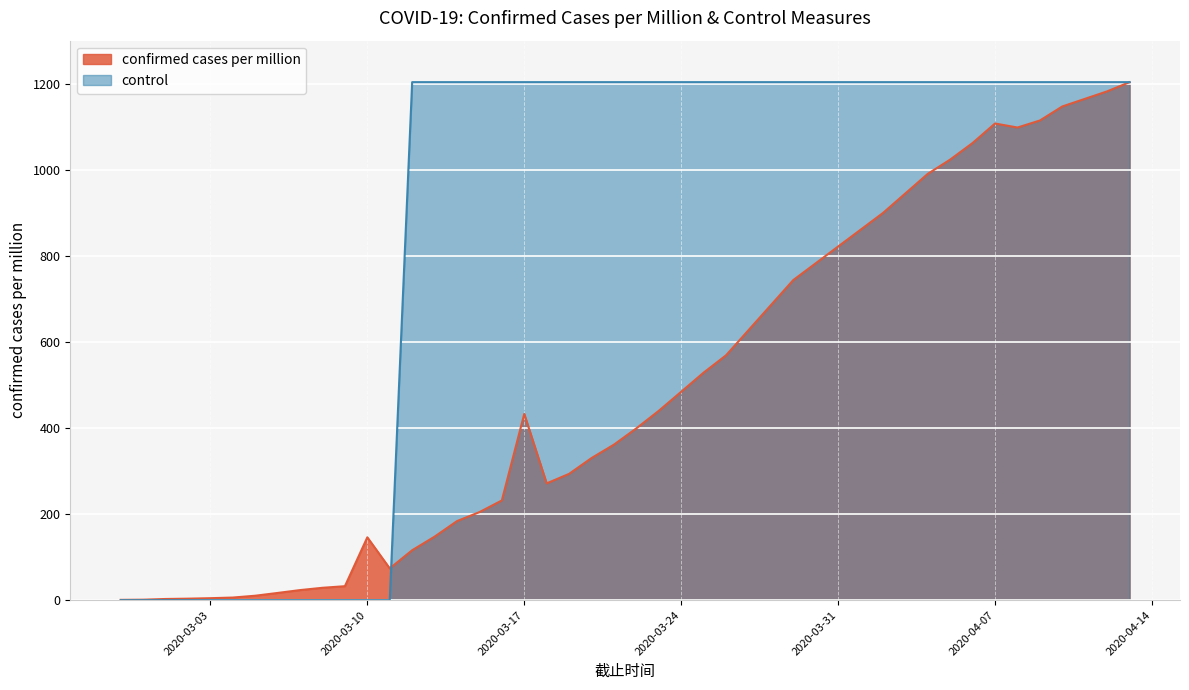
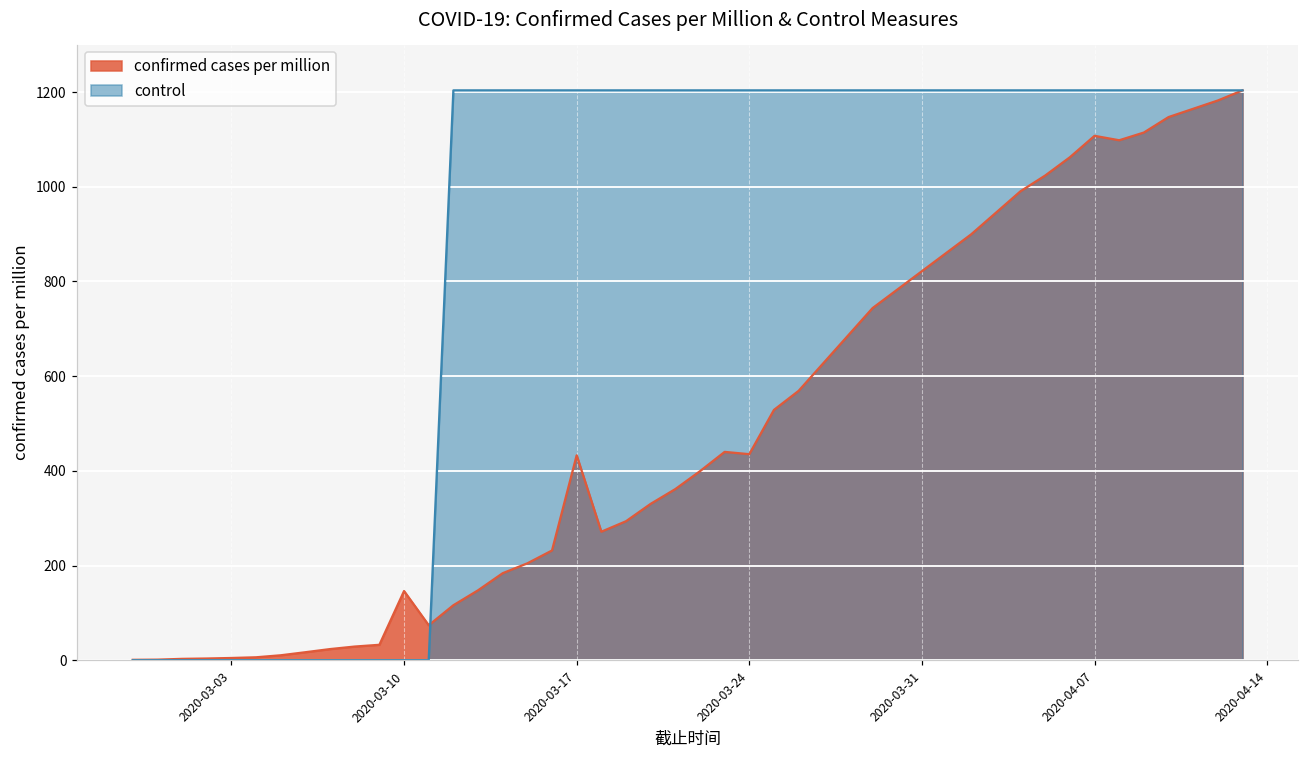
  {
    "confirmed cases per million": {
      "2020-03-10": 150,
      "2020-03-17": 430,
-     "2020-03-24": 480,
+     "2020-03-24": 440,
      "2020-04-07": 1110
    },
    "control": {
      "2020-03-10": 0,
      "2020-03-17": 1200,
      "2020-03-24": 1200,
      "2020-04-07": 1200
    }
  }
